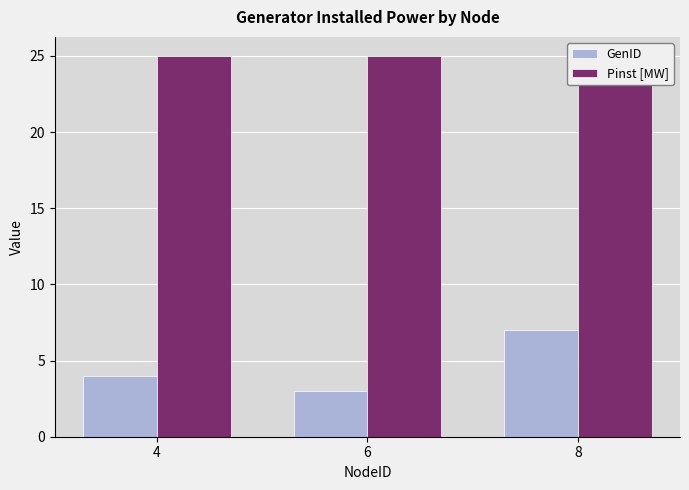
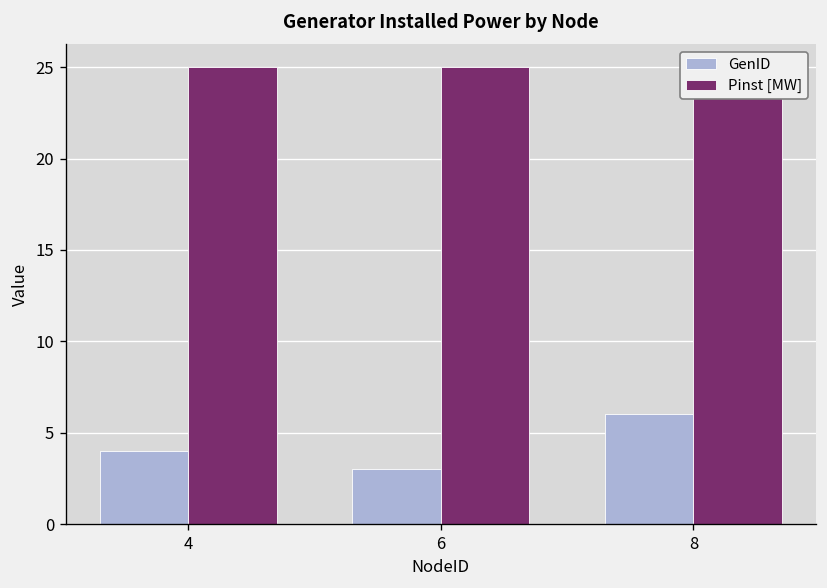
  {
    "GenID": {
      "4": 4,
      "6": 3,
-     "8": 7
+     "8": 6
    },
    "Pinst [MW]": {
      "4": 25,
      "6": 25
    }
  }
